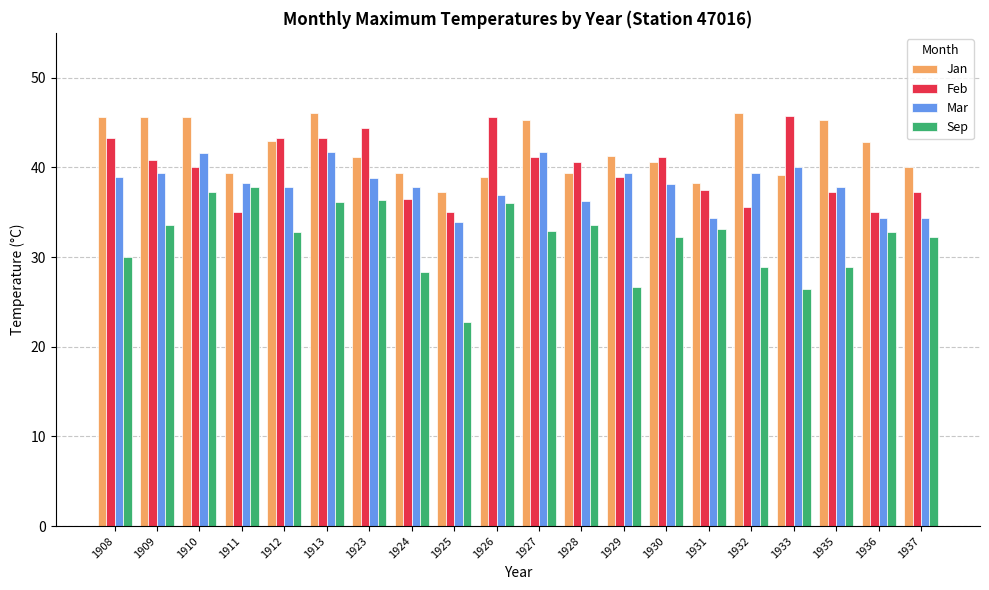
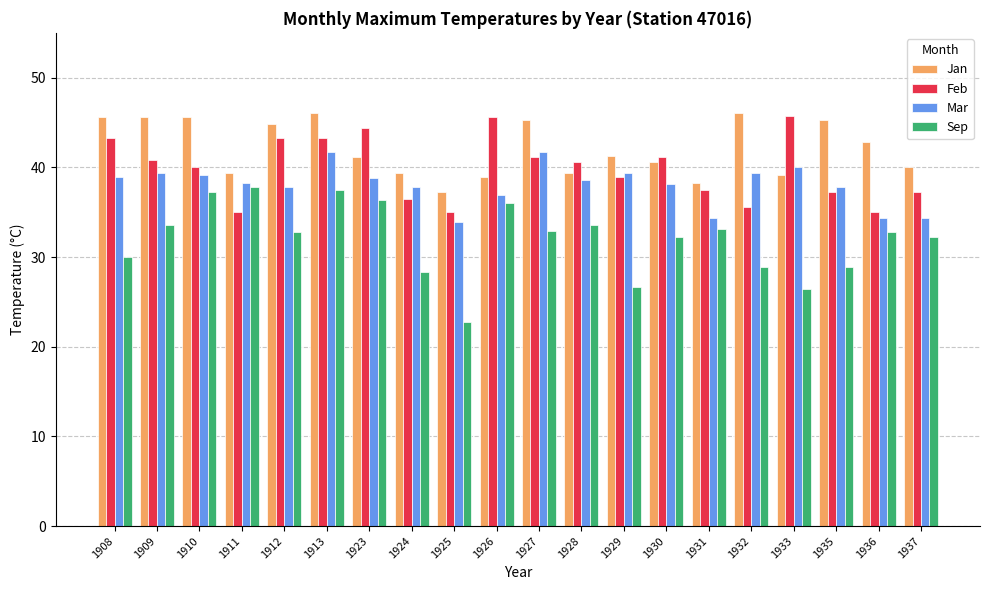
  {
    "Jan": {
      "1908": 46,
      "1909": 46,
      "1910": 46,
      "1911": 39,
-     "1912": 43,
+     "1912": 45,
      "1913": 46,
      "1923": 41,
      "1924": 39,
      "1925": 37,
      "1926": 39,
      "1927": 45,
      "1928": 39,
      "1929": 41,
      "1930": 41,
      "1931": 38,
      "1932": 46,
      "1933": 39,
      "1935": 45,
      "1936": 43,
      "1937": 40
    },
    "Feb": {
      "1908": 43,
      "1909": 41,
      "1910": 40,
      "1911": 35,
      "1912": 43,
      "1913": 43,
      "1923": 44,
      "1924": 37,
      "1925": 35,
      "1926": 46,
      "1927": 41,
      "1928": 41,
      "1929": 39,
      "1930": 41,
      "1931": 38,
      "1932": 36,
      "1933": 46,
      "1935": 37,
      "1936": 35,
      "1937": 37
    },
    "Mar": {
      "1908": 39,
      "1909": 39,
-     "1910": 42,
+     "1910": 39,
      "1911": 38,
      "1912": 38,
      "1913": 42,
      "1923": 39,
      "1924": 38,
      "1925": 34,
      "1926": 37,
      "1927": 42,
-     "1928": 36,
+     "1928": 39,
      "1929": 39,
      "1930": 38,
      "1931": 34,
      "1932": 39,
      "1933": 40,
      "1935": 38,
      "1936": 34,
      "1937": 34
    },
    "Sep": {
      "1908": 30,
      "1909": 34,
      "1910": 37,
      "1911": 38,
      "1912": 33,
-     "1913": 36,
+     "1913": 38,
      "1923": 36,
      "1924": 28,
      "1925": 23,
      "1926": 36,
      "1927": 33,
      "1928": 34,
      "1929": 27,
      "1930": 32,
      "1931": 33,
      "1932": 29,
      "1933": 26,
      "1935": 29,
      "1936": 33,
      "1937": 32
    }
  }
